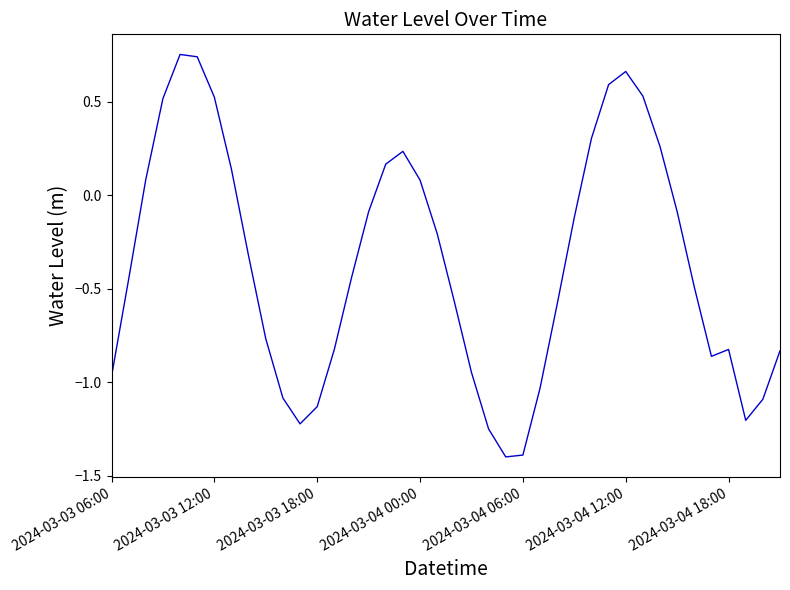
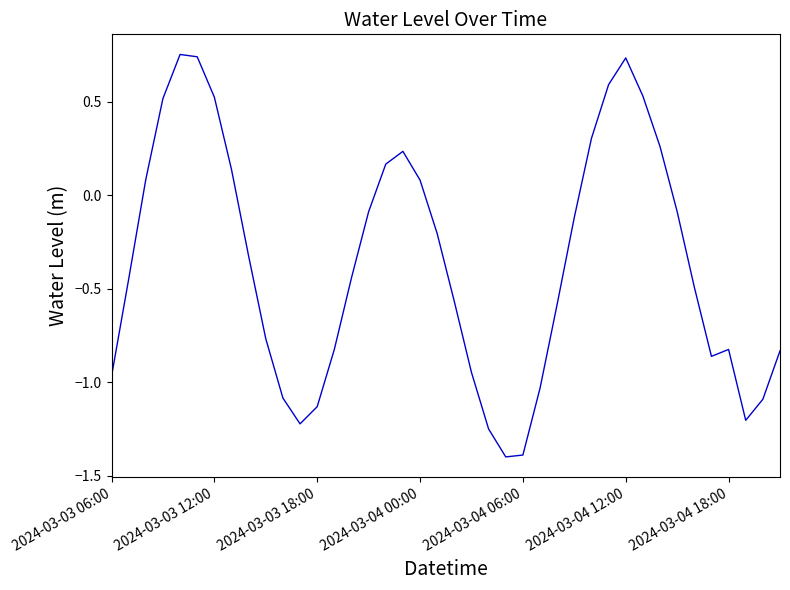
  {
    "2024-03-03 06:00": -0.97,
    "2024-03-03 12:00": 0.53,
    "2024-03-03 18:00": -1.13,
    "2024-03-04 00:00": 0.08,
    "2024-03-04 06:00": -1.39,
-   "2024-03-04 12:00": 0.66,
+   "2024-03-04 12:00": 0.74,
    "2024-03-04 18:00": -0.82
  }
